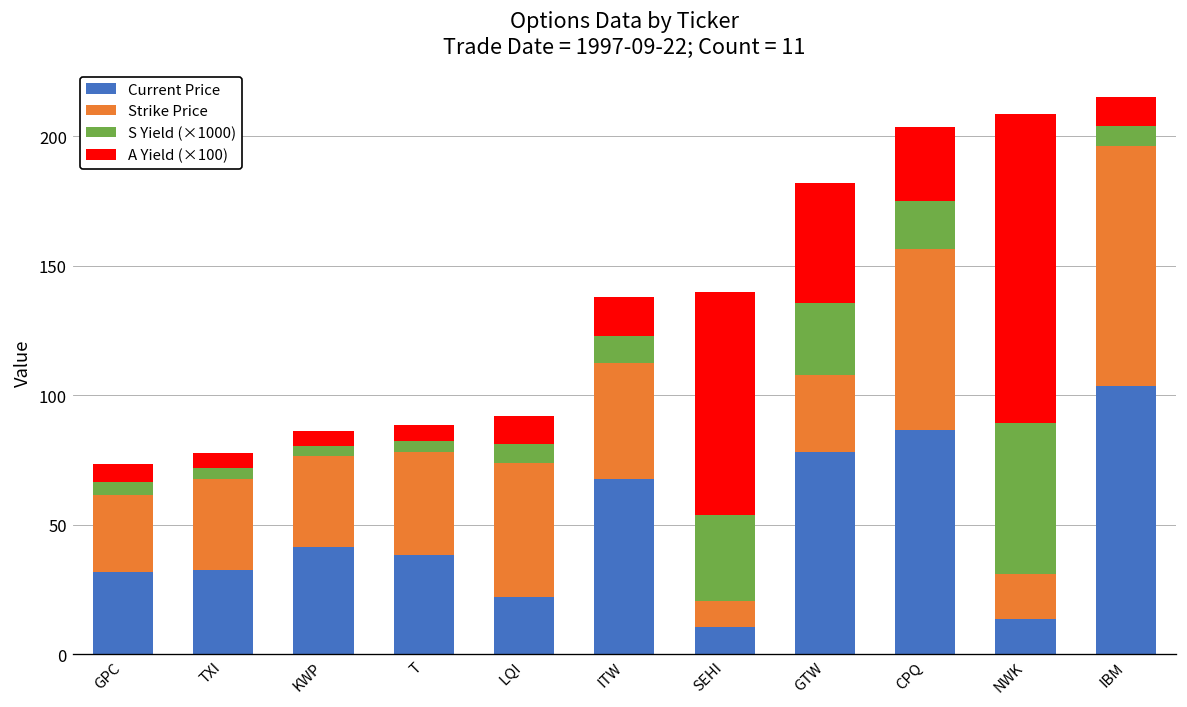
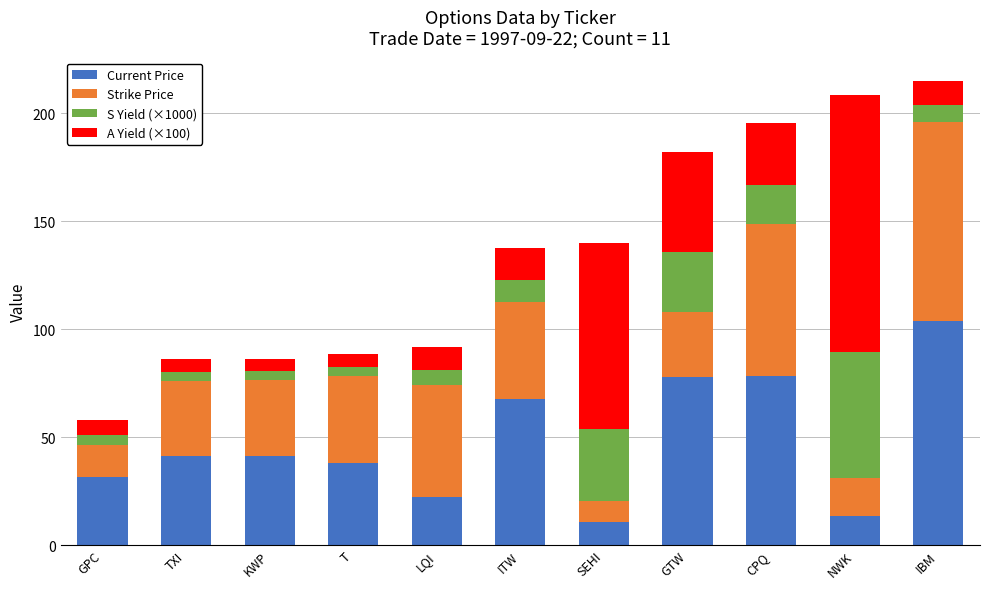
  {
    "Current Price": {
      "GPC": 32,
-     "TXI": 33,
+     "TXI": 41,
      "KWP": 41,
      "T": 38,
      "LQI": 22,
      "ITW": 68,
      "SEHI": 11,
      "GTW": 78,
-     "CPQ": 86,
+     "CPQ": 78,
      "NWK": 14,
      "IBM": 104
    },
    "Strike Price": {
-     "GPC": 30,
+     "GPC": 15,
      "TXI": 35,
      "KWP": 35,
      "T": 40,
      "LQI": 52,
      "ITW": 45,
      "SEHI": 10,
      "GTW": 30,
      "CPQ": 70,
      "NWK": 17,
      "IBM": 93
    },
    "S Yield (×1000)": {
      "GPC": 5,
      "TXI": 4,
      "KWP": 4,
      "T": 4,
      "LQI": 7,
      "ITW": 10,
      "SEHI": 33,
      "GTW": 28,
      "CPQ": 18,
      "NWK": 58,
      "IBM": 8
    },
    "A Yield (×100)": {
      "GPC": 7,
      "TXI": 6,
      "KWP": 6,
      "T": 6,
      "LQI": 11,
      "ITW": 15,
      "SEHI": 86,
      "GTW": 46,
      "CPQ": 29,
      "NWK": 119,
      "IBM": 11
    }
  }
